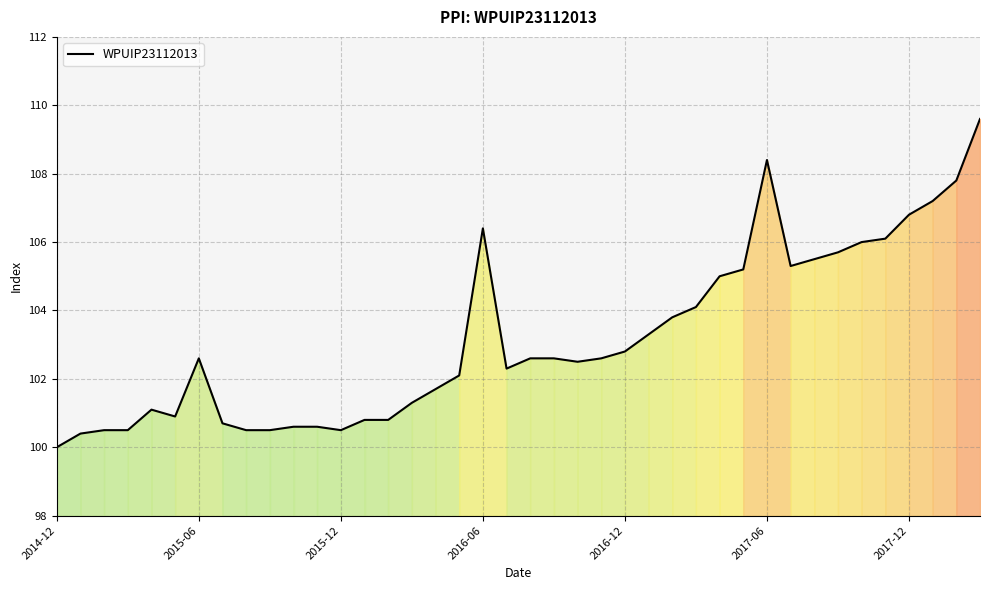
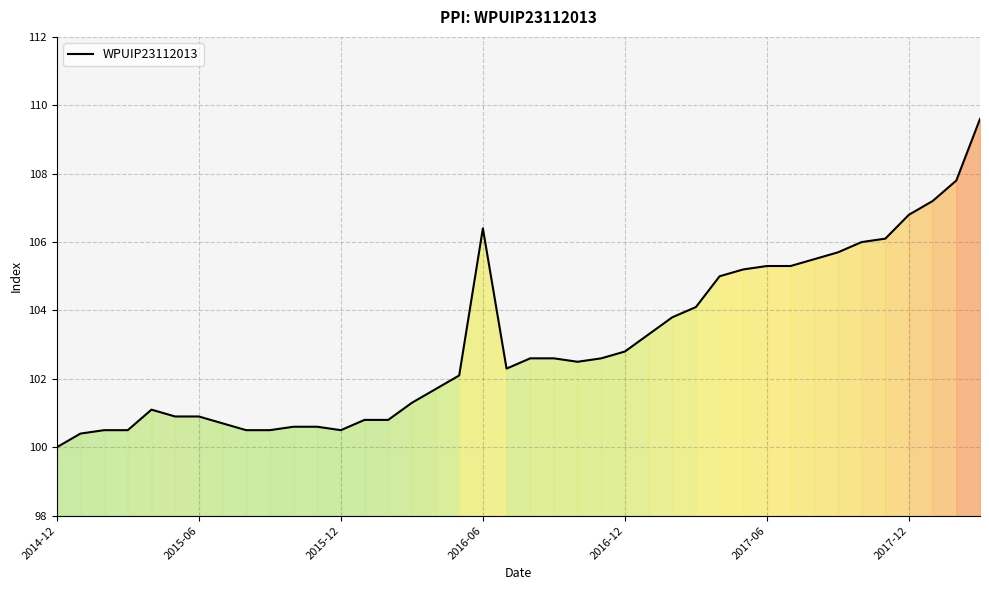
  {
    "WPUIP23112013": {
-     "2015-06": 102.6,
-     "2017-06": 108.4
+     "2015-06": 100.9,
+     "2017-06": 105.3
    }
  }
